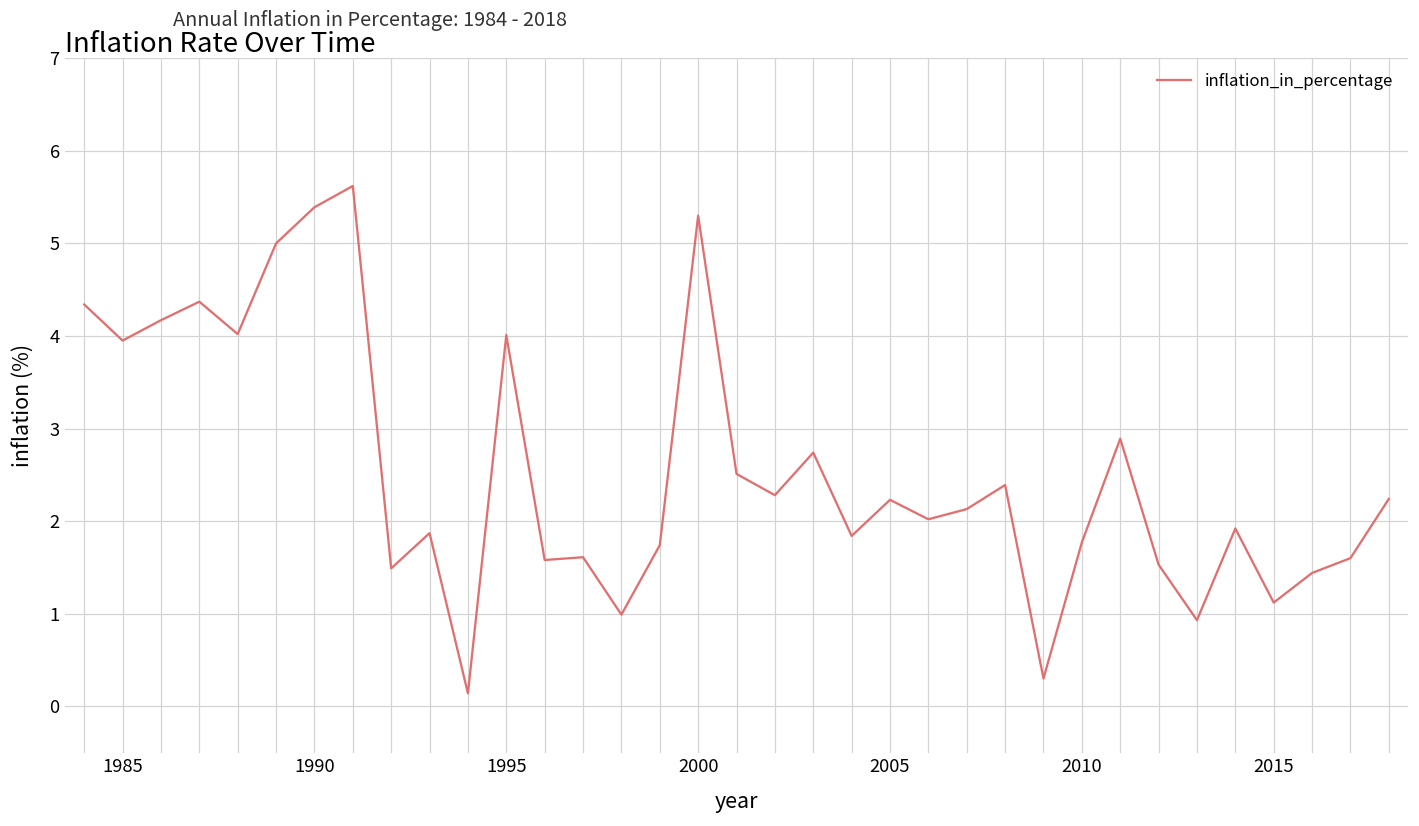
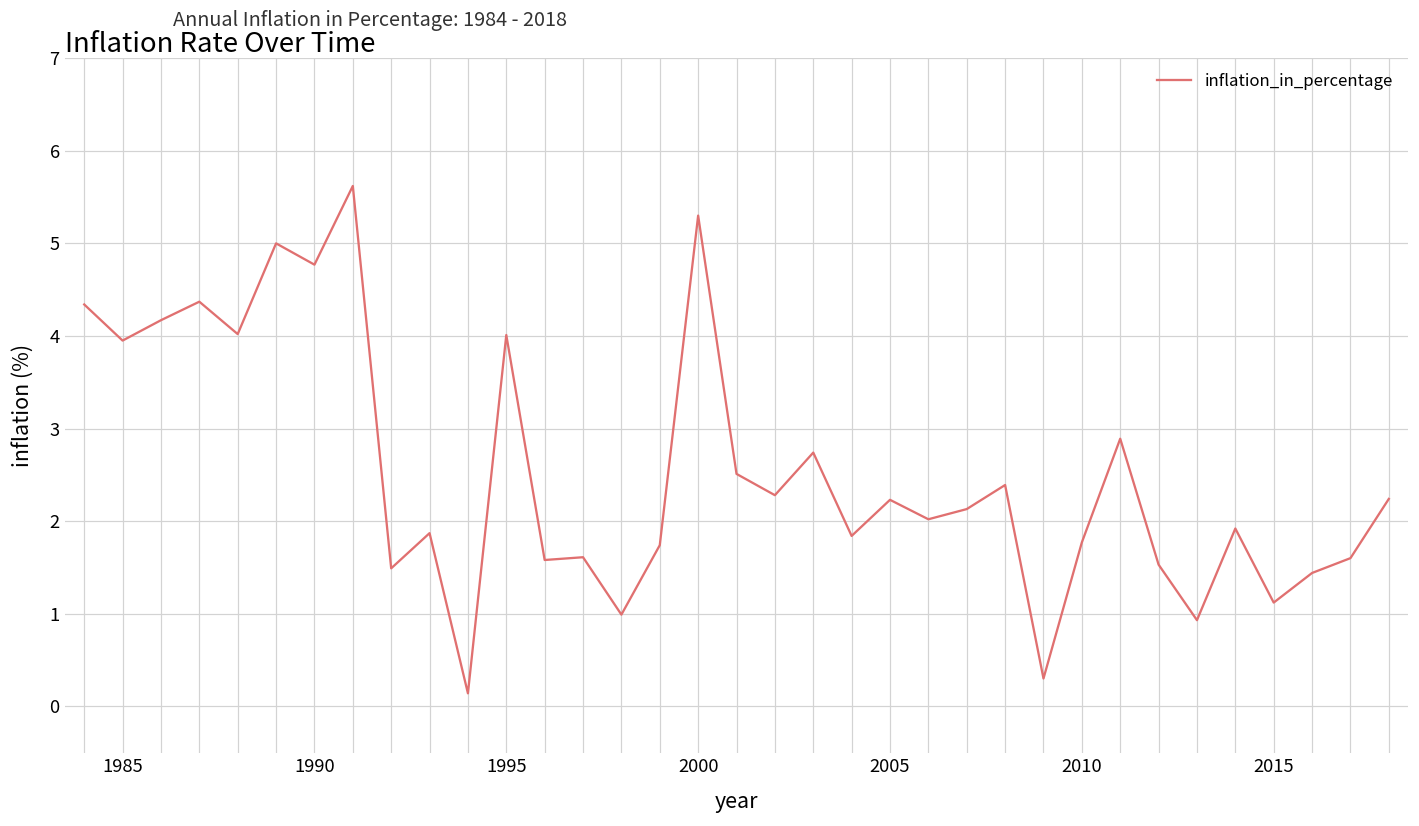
  {
    "1985": 4.0,
-   "1990": 5.4,
+   "1990": 4.8,
    "1995": 4.0,
    "2000": 5.3,
    "2005": 2.2,
    "2010": 1.8,
    "2015": 1.1
  }
